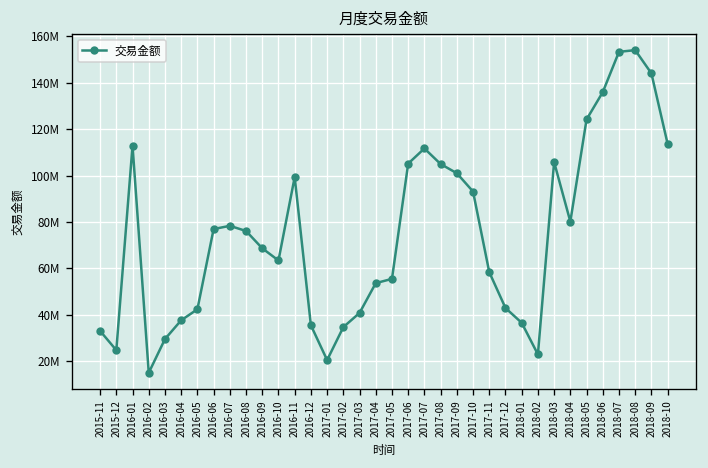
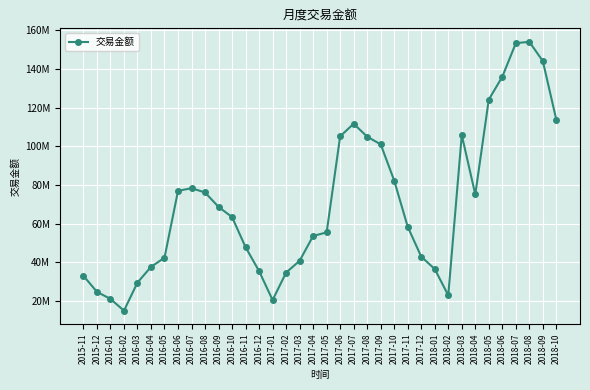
  {
    "2015-11": 33000000,
    "2015-12": 25000000,
-   "2016-01": 113000000,
+   "2016-01": 21000000,
    "2016-02": 15000000,
    "2016-03": 30000000,
    "2016-04": 38000000,
    "2016-05": 42000000,
    "2016-06": 77000000,
    "2016-07": 78000000,
    "2016-08": 76000000,
    "2016-09": 69000000,
    "2016-10": 63000000,
-   "2016-11": 99000000,
+   "2016-11": 48000000,
    "2016-12": 35000000,
    "2017-01": 20000000,
    "2017-02": 35000000,
    "2017-03": 41000000,
    "2017-04": 54000000,
    "2017-05": 55000000,
    "2017-06": 105000000,
    "2017-07": 112000000,
    "2017-08": 105000000,
    "2017-09": 101000000,
-   "2017-10": 93000000,
+   "2017-10": 82000000,
    "2017-11": 58000000,
    "2017-12": 43000000,
    "2018-01": 37000000,
    "2018-02": 23000000,
    "2018-03": 106000000,
-   "2018-04": 80000000,
+   "2018-04": 75000000,
    "2018-05": 124000000,
    "2018-06": 136000000,
    "2018-07": 153000000,
    "2018-08": 154000000,
    "2018-09": 144000000,
    "2018-10": 114000000
  }
